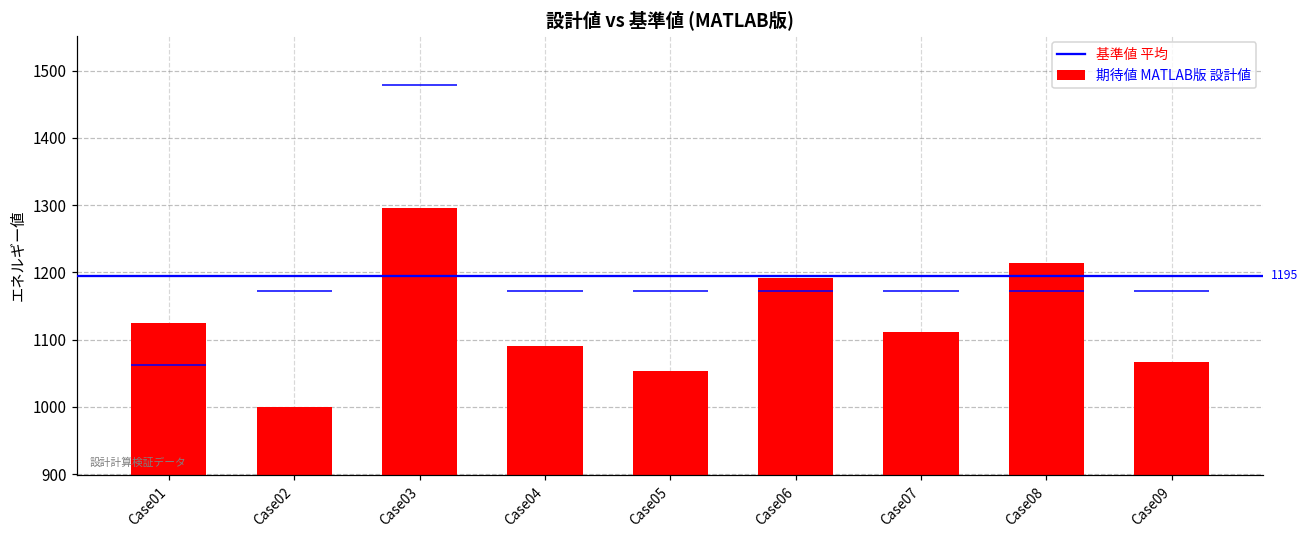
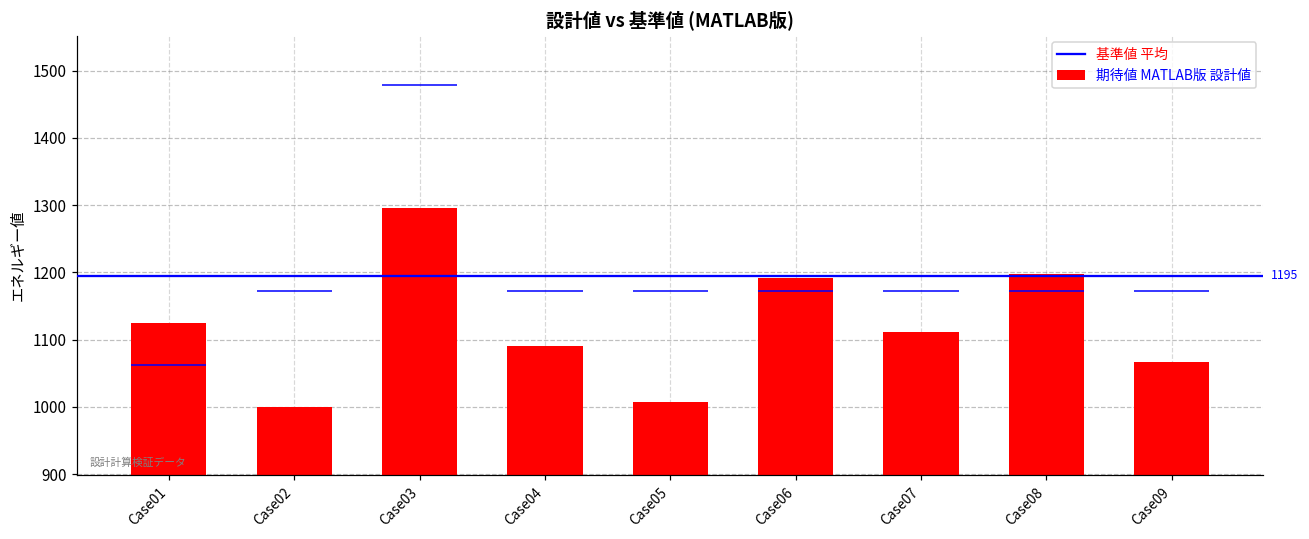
  {
    "Case01": 1130,
    "Case02": 1000,
    "Case03": 1300,
    "Case04": 1090,
-   "Case05": 1050,
+   "Case05": 1010,
    "Case06": 1190,
    "Case07": 1110,
-   "Case08": 1210,
+   "Case08": 1200,
    "Case09": 1070
  }
